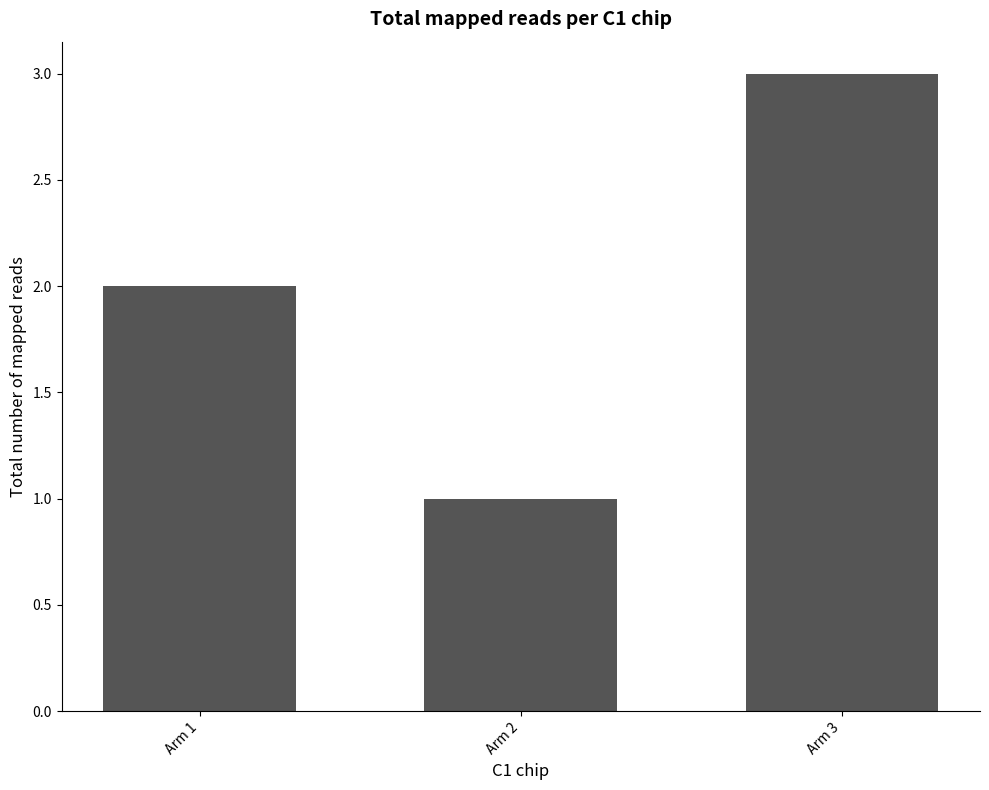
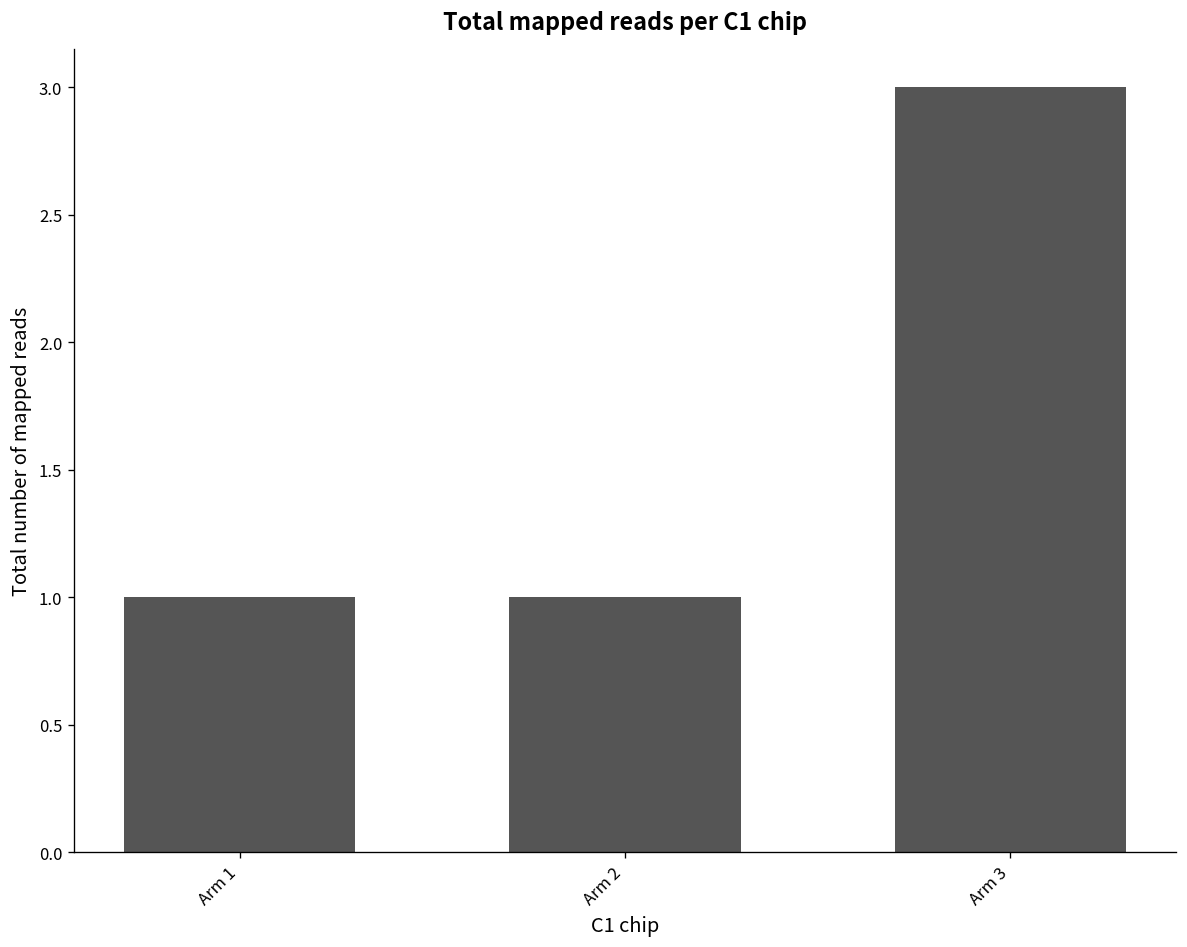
  {
-   "Arm 1": 2,
+   "Arm 1": 1,
    "Arm 2": 1,
    "Arm 3": 3
  }
